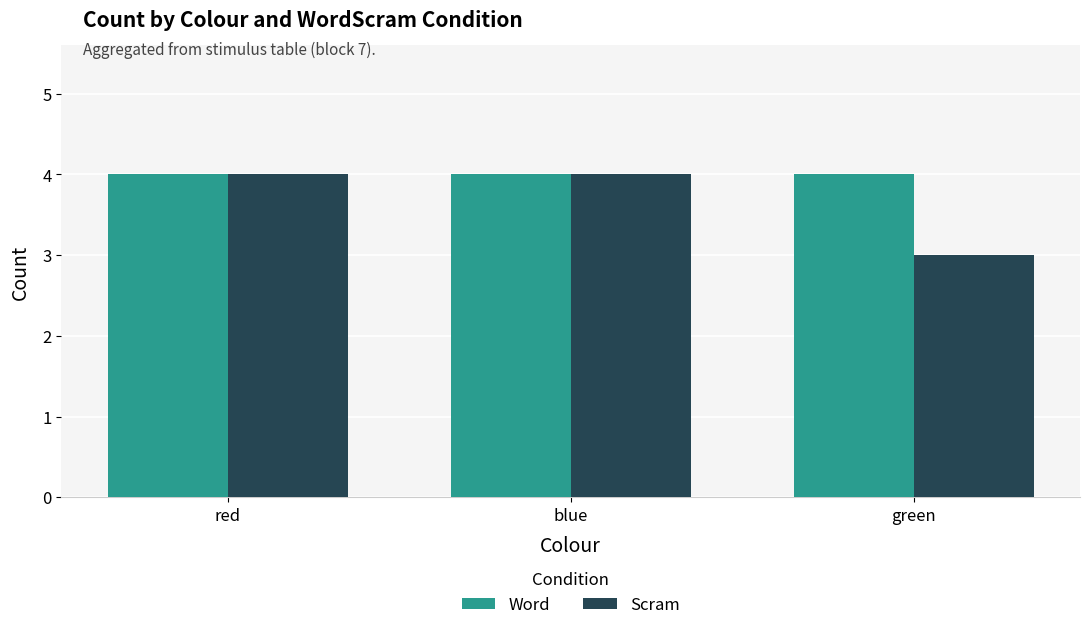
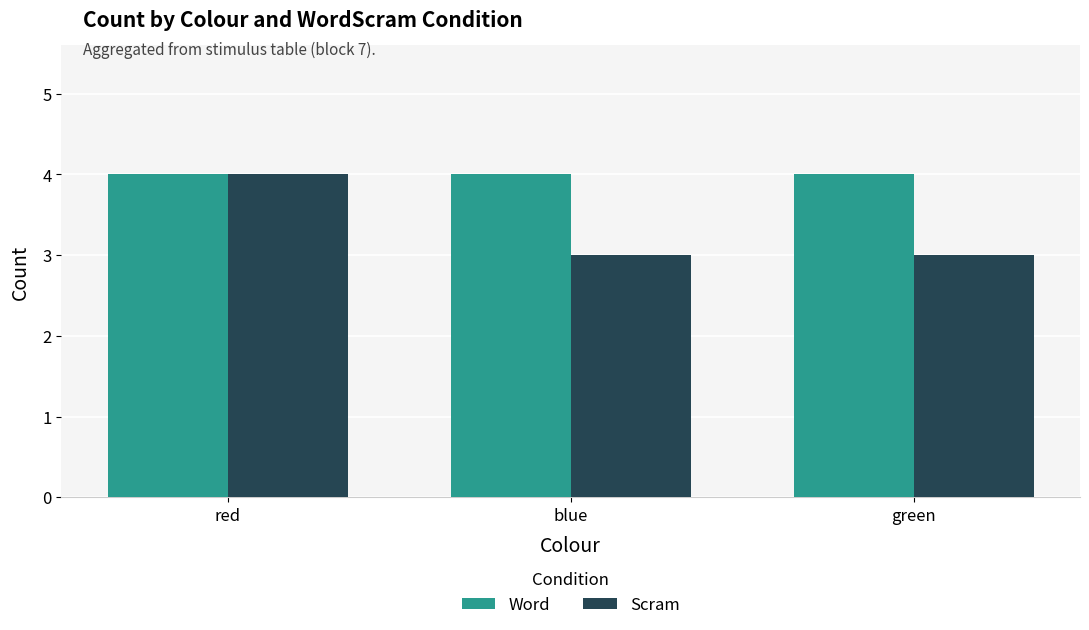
  {
    "Word": {
      "red": 4,
      "blue": 4,
      "green": 4
    },
    "Scram": {
      "red": 4,
-     "blue": 4,
+     "blue": 3,
      "green": 3
    }
  }
